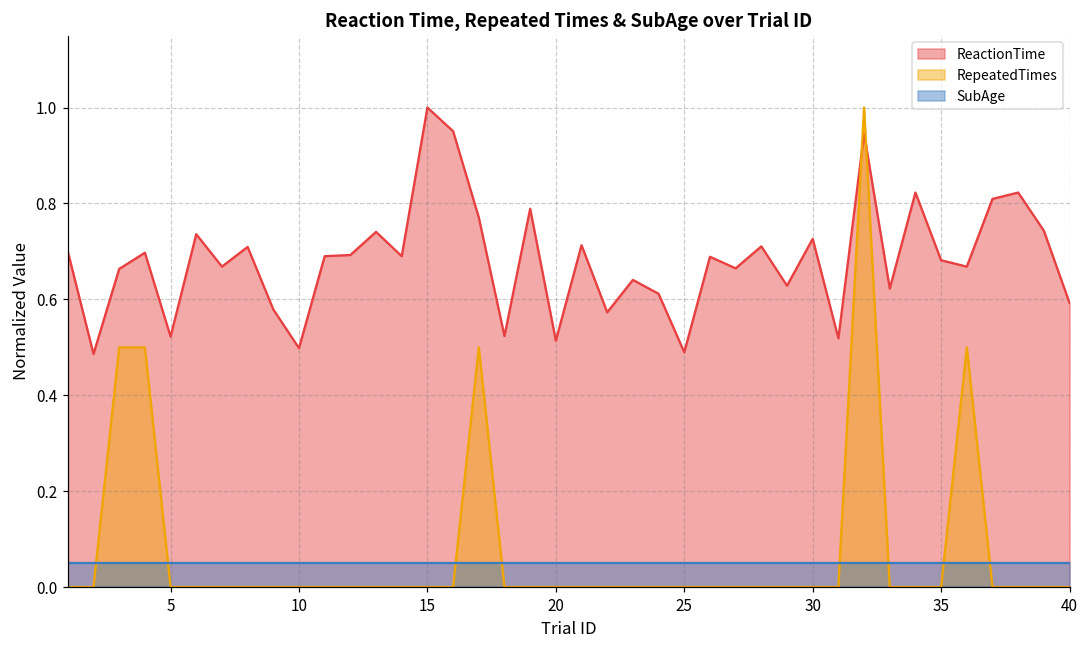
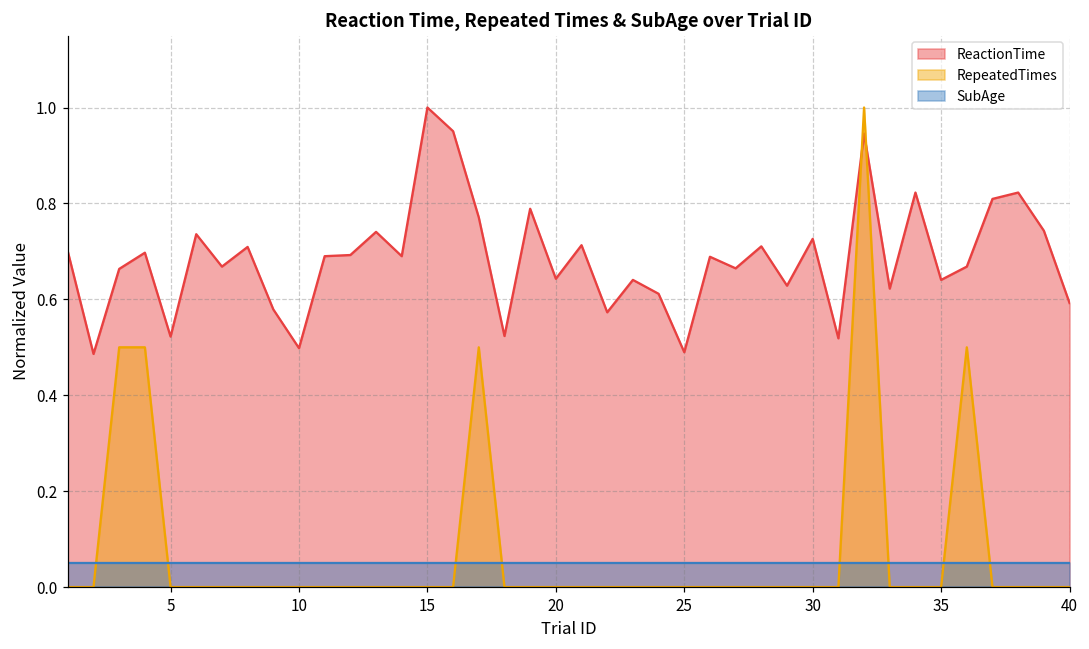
  {
    "ReactionTime": {
      "5": 0.52,
      "10": 0.50,
      "15": 1.00,
-     "20": 0.51,
+     "20": 0.64,
      "25": 0.49,
      "30": 0.73,
-     "35": 0.68,
+     "35": 0.64,
      "40": 0.59
    },
    "RepeatedTimes": {
      "5": 0.00,
      "10": 0.00,
      "15": 0.00,
      "20": 0.00,
      "25": 0.00,
      "30": 0.00,
      "35": 0.00,
      "40": 0.00
    },
    "SubAge": {
      "5": 0.05,
      "10": 0.05,
      "15": 0.05,
      "20": 0.05,
      "25": 0.05,
      "30": 0.05,
      "35": 0.05,
      "40": 0.05
    }
  }
